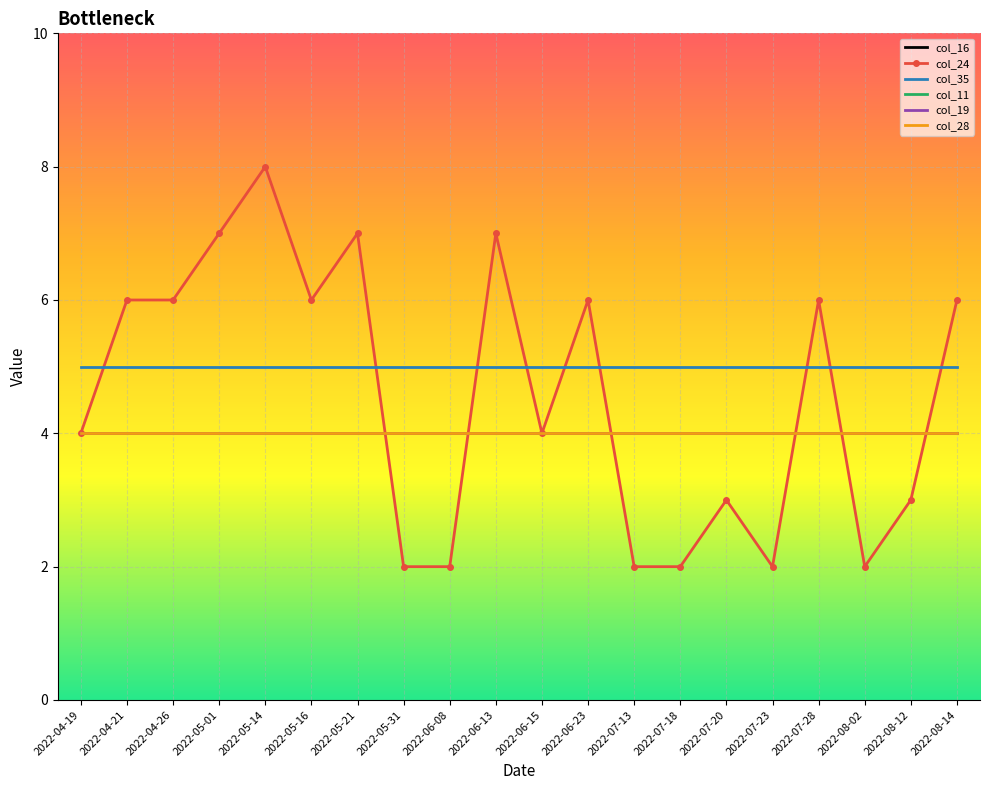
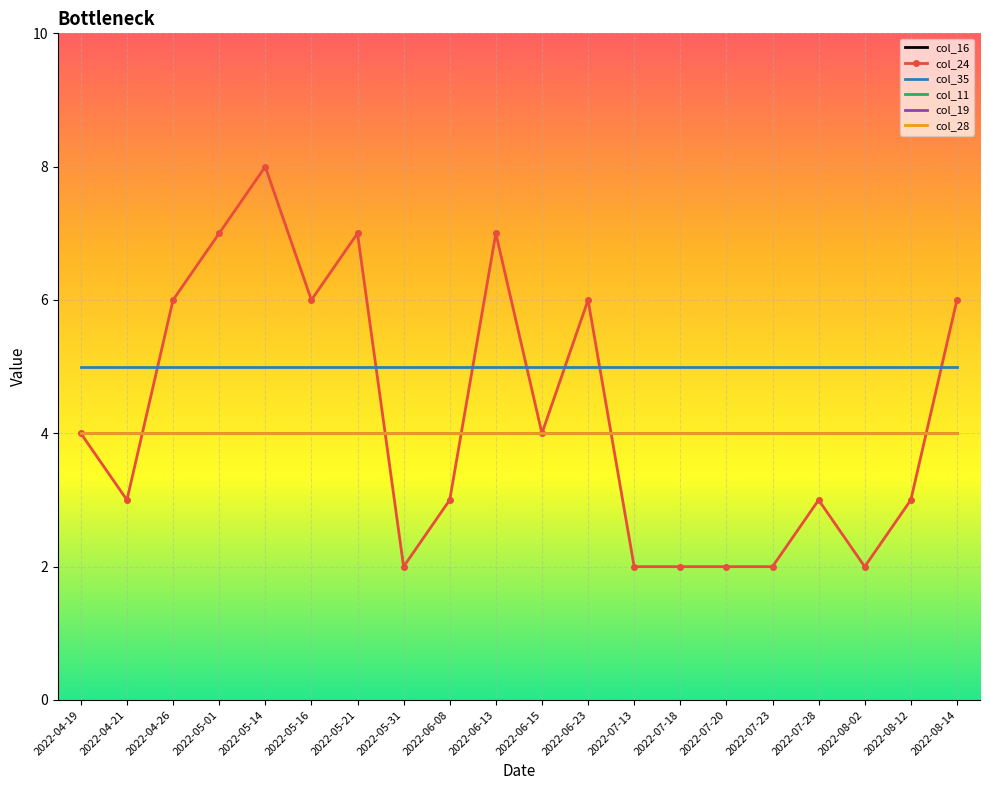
  {
    "col_28": {
      "2022-04-21": 4,
      "2022-04-26": 4,
      "2022-05-01": 4,
      "2022-05-14": 4,
      "2022-05-16": 4,
      "2022-05-21": 4,
      "2022-05-31": 4,
      "2022-06-08": 4,
      "2022-06-13": 4,
      "2022-06-23": 4,
      "2022-07-13": 4,
      "2022-07-18": 4,
      "2022-07-20": 4,
      "2022-07-23": 4,
      "2022-07-28": 4,
      "2022-08-02": 4,
      "2022-08-12": 4,
      "2022-08-14": 4
    },
    "col_24": {
-     "2022-04-21": 6,
+     "2022-04-21": 3,
      "2022-04-26": 6,
      "2022-05-01": 7,
      "2022-05-14": 8,
      "2022-05-16": 6,
      "2022-05-21": 7,
      "2022-05-31": 2,
-     "2022-06-08": 2,
+     "2022-06-08": 3,
      "2022-06-13": 7,
      "2022-06-23": 6,
      "2022-07-13": 2,
      "2022-07-18": 2,
-     "2022-07-20": 3,
+     "2022-07-20": 2,
      "2022-07-23": 2,
-     "2022-07-28": 6,
+     "2022-07-28": 3,
      "2022-08-02": 2,
      "2022-08-12": 3,
      "2022-08-14": 6
    },
    "col_35": {
      "2022-04-19": 5,
      "2022-04-21": 5,
      "2022-04-26": 5,
      "2022-05-01": 5,
      "2022-05-14": 5,
      "2022-05-16": 5,
      "2022-05-21": 5,
      "2022-05-31": 5,
      "2022-06-08": 5,
      "2022-06-13": 5,
      "2022-06-15": 5,
      "2022-06-23": 5,
      "2022-07-13": 5,
      "2022-07-18": 5,
      "2022-07-20": 5,
      "2022-07-23": 5,
      "2022-07-28": 5,
      "2022-08-02": 5,
      "2022-08-12": 5,
      "2022-08-14": 5
    }
  }
